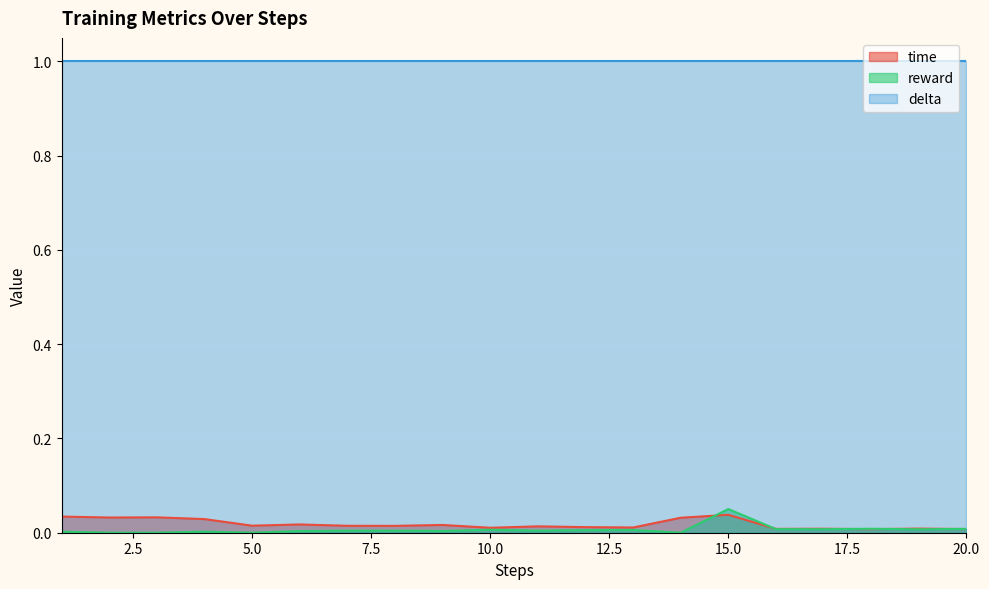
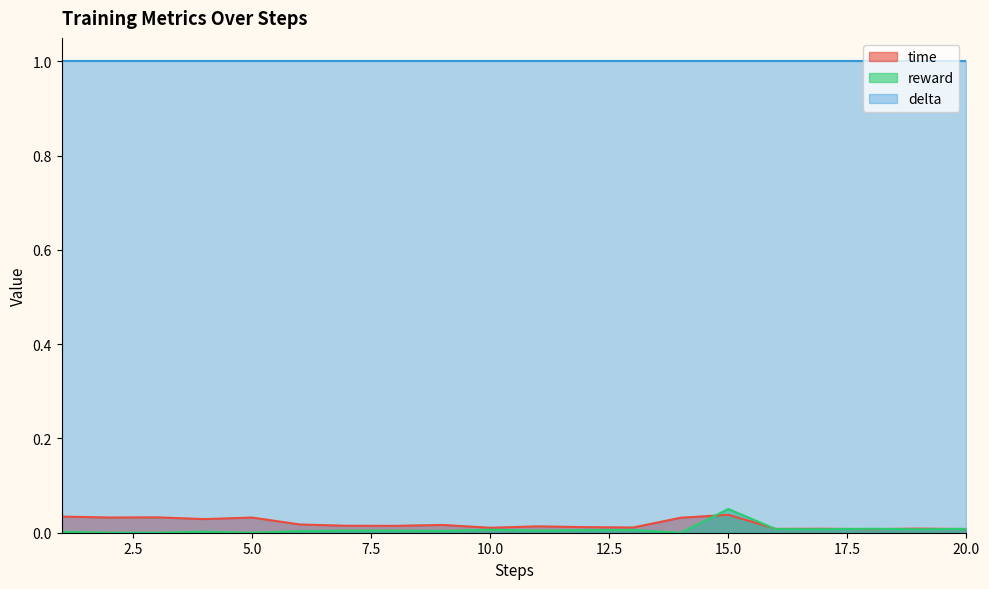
  {
    "time": {
-     "5.0": 0.01,
+     "5.0": 0.03,
      "15.0": 0.04
    },
    "reward": {
      "5.0": 0.00,
      "15.0": 0.05
    },
    "delta": {
      "5.0": 1.00,
      "10.0": 1.00,
      "15.0": 1.00,
      "20.0": 1.00
    }
  }
